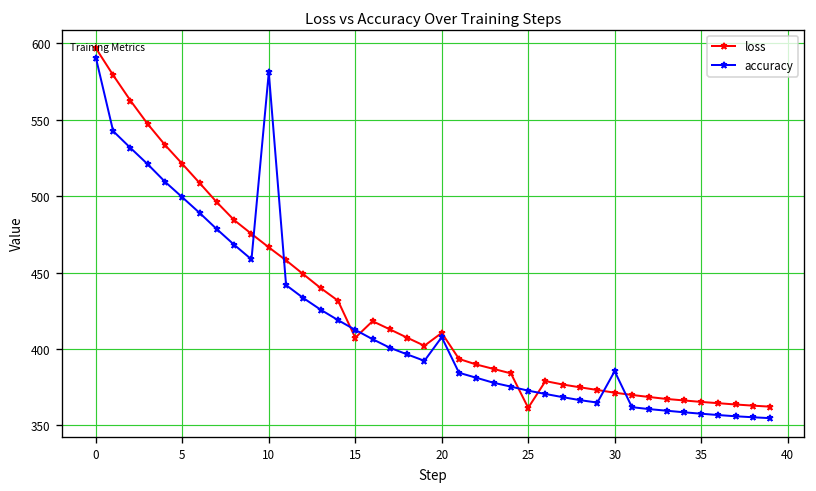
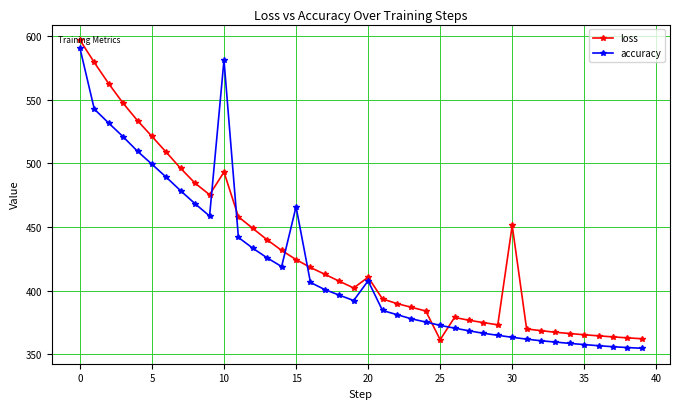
  {
    "loss": {
      "0": 597,
      "5": 521,
-     "10": 467,
-     "15": 407,
+     "10": 493,
+     "15": 424,
      "20": 411,
      "25": 361,
-     "30": 371,
+     "30": 451,
      "35": 365
    },
    "accuracy": {
      "0": 591,
      "5": 499,
      "10": 581,
-     "15": 412,
+     "15": 466,
      "20": 408,
      "25": 373,
-     "30": 385,
+     "30": 363,
      "35": 358
    }
  }
